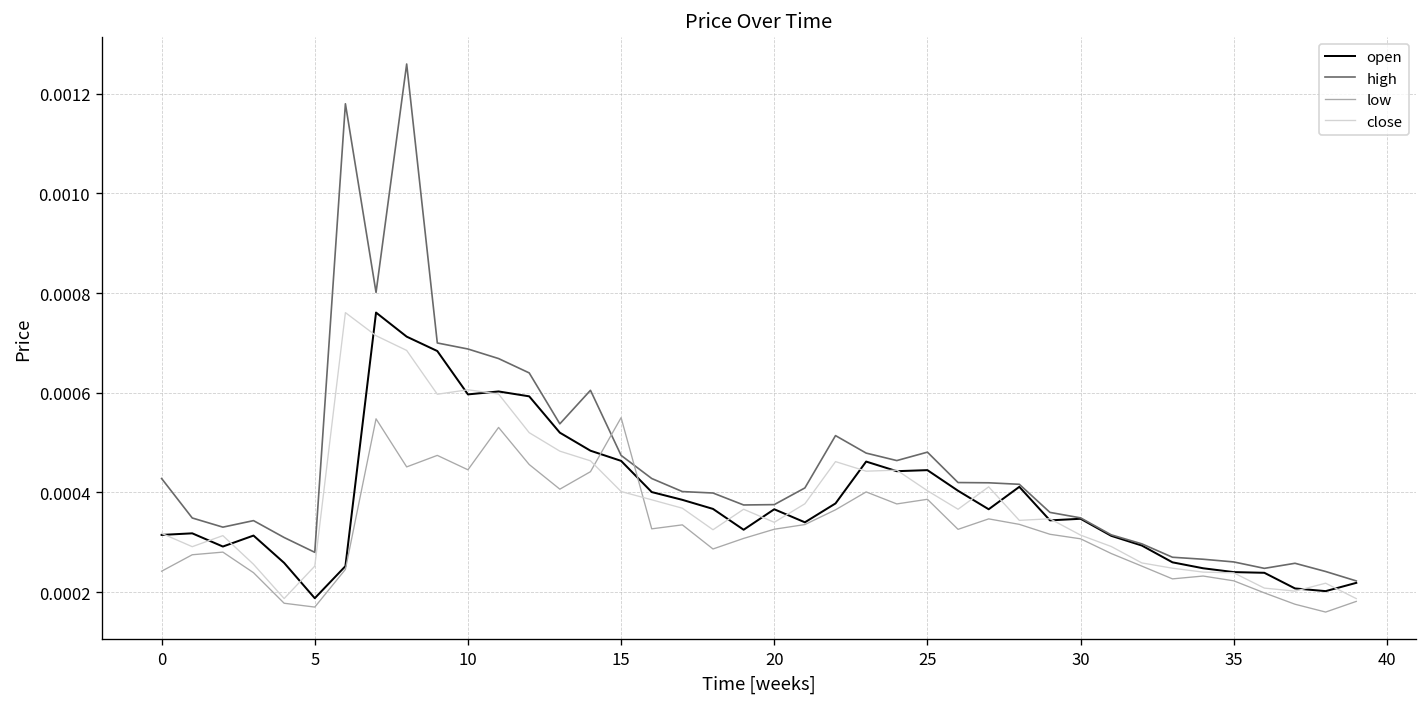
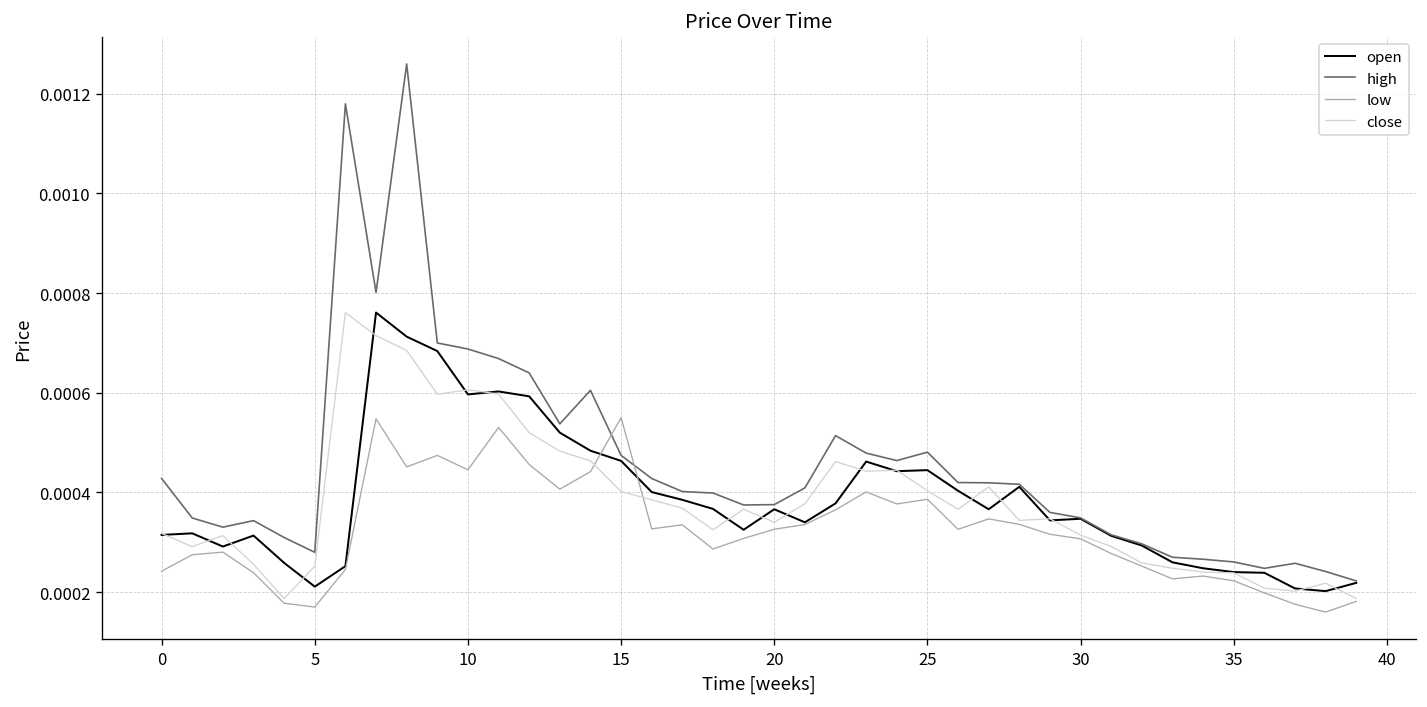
  {
    "open": {
-     "5": 0.00019,
+     "5": 0.00021,
      "10": 0.00060,
      "15": 0.00046,
      "20": 0.00037,
      "25": 0.00044
    },
    "high": {
      "0": 0.00043,
      "5": 0.00028,
      "10": 0.00069,
      "15": 0.00047,
      "20": 0.00038,
      "25": 0.00048,
      "35": 0.00026
    },
    "low": {
      "0": 0.00024,
      "5": 0.00017,
      "10": 0.00045,
      "15": 0.00055,
      "20": 0.00033,
      "25": 0.00039,
      "30": 0.00031,
      "35": 0.00022
    },
    "close": {
      "5": 0.00025,
      "10": 0.00061,
      "15": 0.00040,
      "20": 0.00034,
      "25": 0.00040,
      "30": 0.00031
    }
  }
